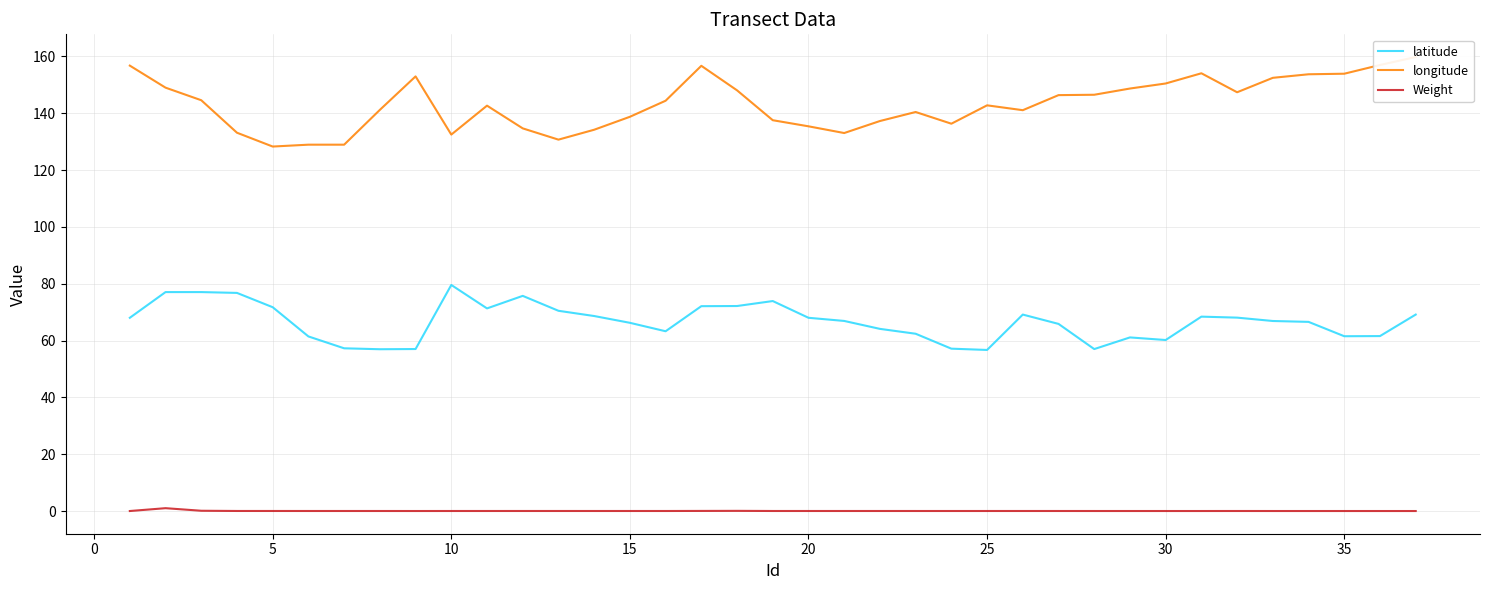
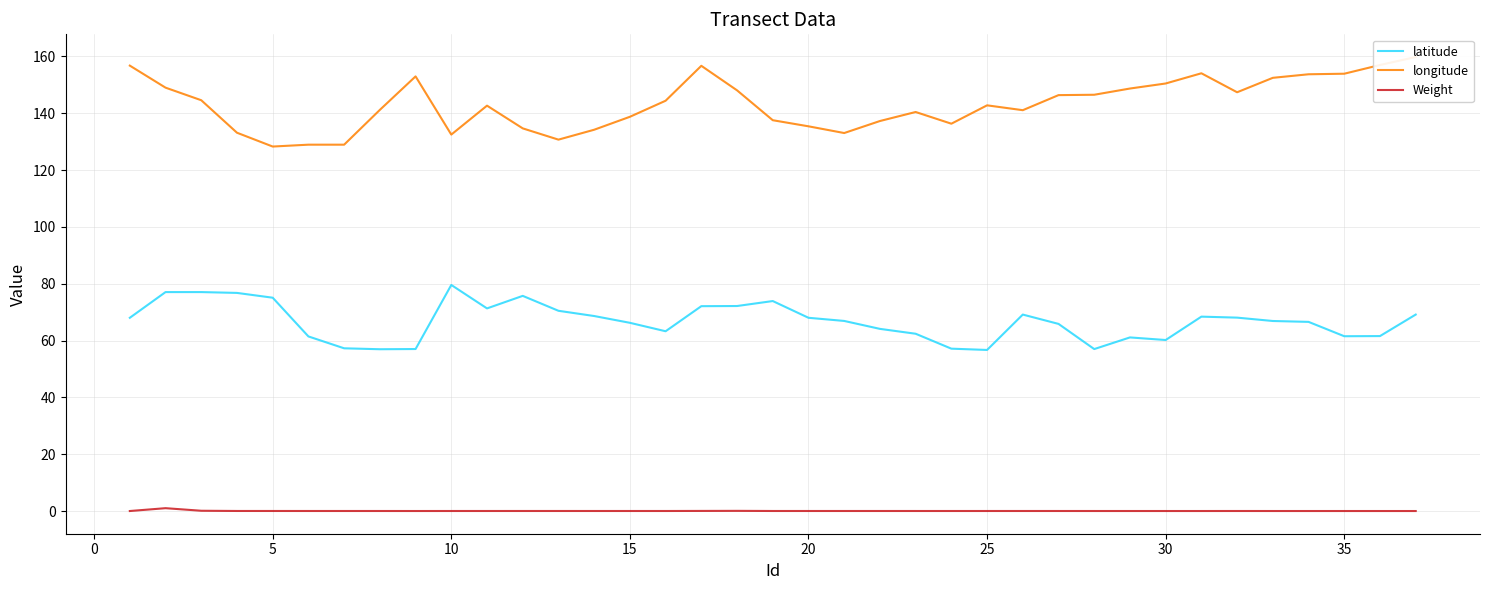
  {
    "latitude": {
-     "5": 72,
+     "5": 75,
      "10": 80,
      "15": 66,
      "20": 68,
      "25": 57,
      "30": 60,
      "35": 62
    },
    "longitude": {
      "5": 128,
      "10": 132,
      "15": 139,
      "20": 135,
      "25": 143,
      "30": 150,
      "35": 154
    },
    "Weight": {
      "5": 0,
      "10": 0,
      "15": 0,
      "20": 0,
      "25": 0,
      "30": 0,
      "35": 0
    }
  }
